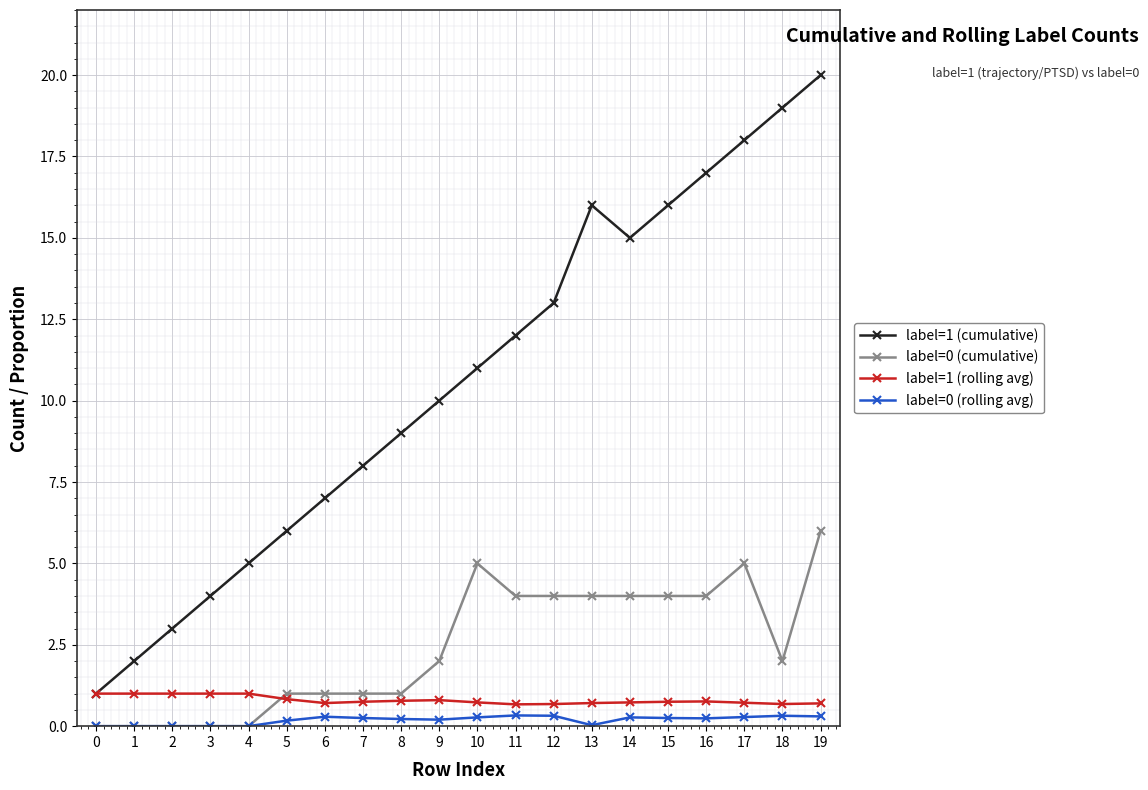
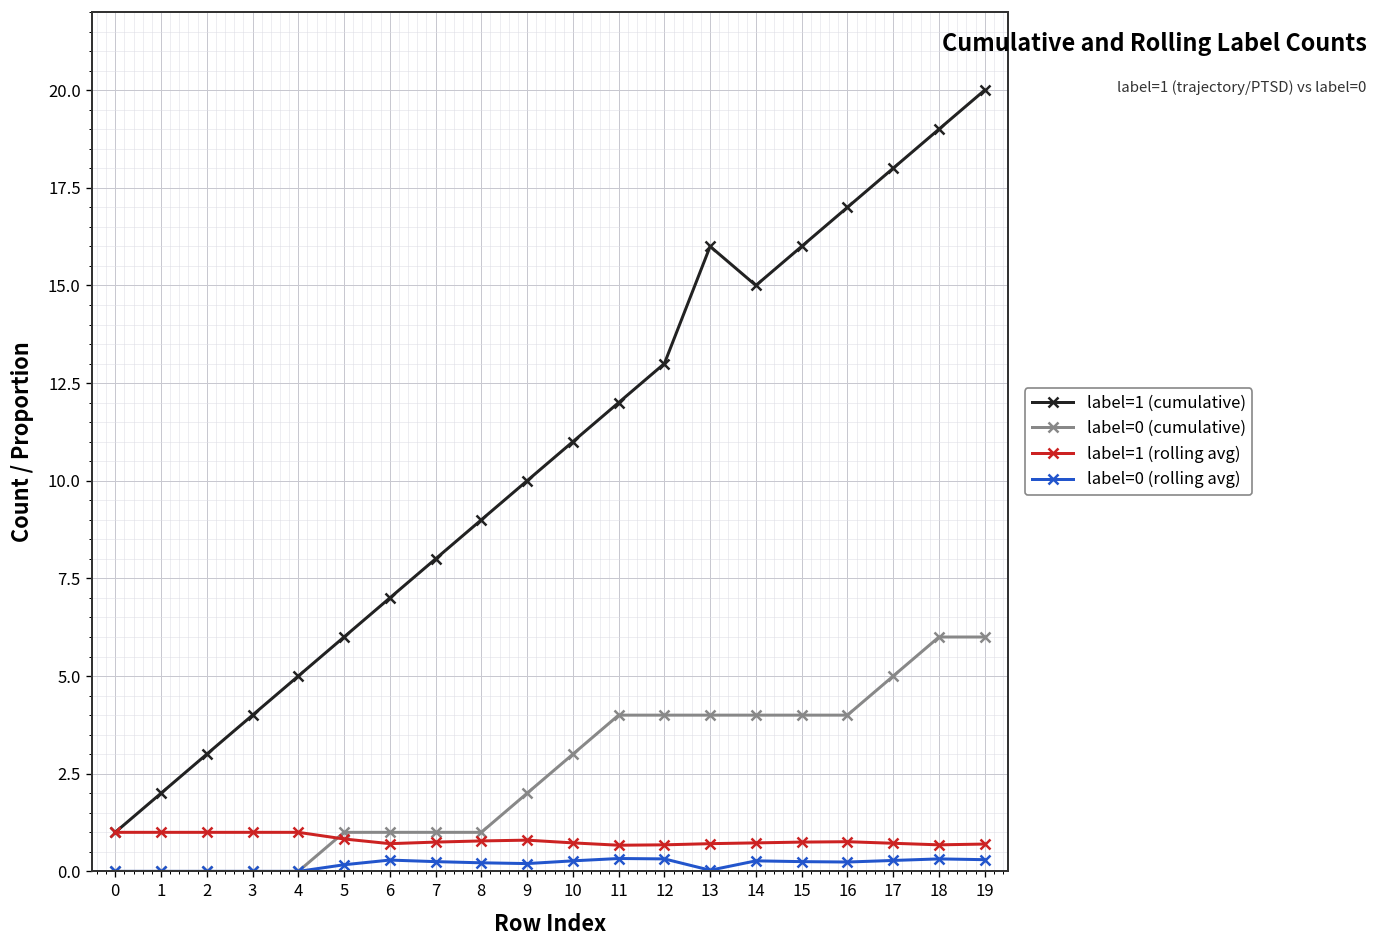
  {
    "label=1 (cumulative)": {
      "1": 2,
      "2": 3,
      "3": 4,
      "4": 5,
      "5": 6,
      "6": 7,
      "7": 8,
      "8": 9,
      "9": 10,
      "10": 11,
      "11": 12,
      "12": 13,
      "13": 16,
      "14": 15,
      "15": 16,
      "16": 17,
      "17": 18,
      "18": 19,
      "19": 20
    },
    "label=0 (cumulative)": {
      "5": 1,
      "6": 1,
      "7": 1,
      "8": 1,
      "9": 2,
-     "10": 5,
+     "10": 3,
      "11": 4,
      "12": 4,
      "13": 4,
      "14": 4,
      "15": 4,
      "16": 4,
      "17": 5,
-     "18": 2,
+     "18": 6,
      "19": 6
    },
    "label=1 (rolling avg)": {
      "1": 1,
      "2": 1,
      "3": 1,
      "4": 1,
      "5": 0.8,
      "6": 0.7,
      "7": 0.8,
      "8": 0.8,
      "9": 0.8,
      "10": 0.7,
      "11": 0.7,
      "12": 0.7,
      "13": 0.7,
      "14": 0.7,
      "15": 0.8,
      "16": 0.8,
      "17": 0.7,
      "18": 0.7,
      "19": 0.7
    },
    "label=0 (rolling avg)": {
      "5": 0.2,
      "6": 0.3,
      "7": 0.3,
      "8": 0.2,
      "9": 0.2,
      "10": 0.3,
      "11": 0.3,
      "12": 0.3,
      "13": 0,
      "14": 0.3,
      "15": 0.3,
      "16": 0.2,
      "17": 0.3,
      "18": 0.3,
      "19": 0.3
    }
  }
